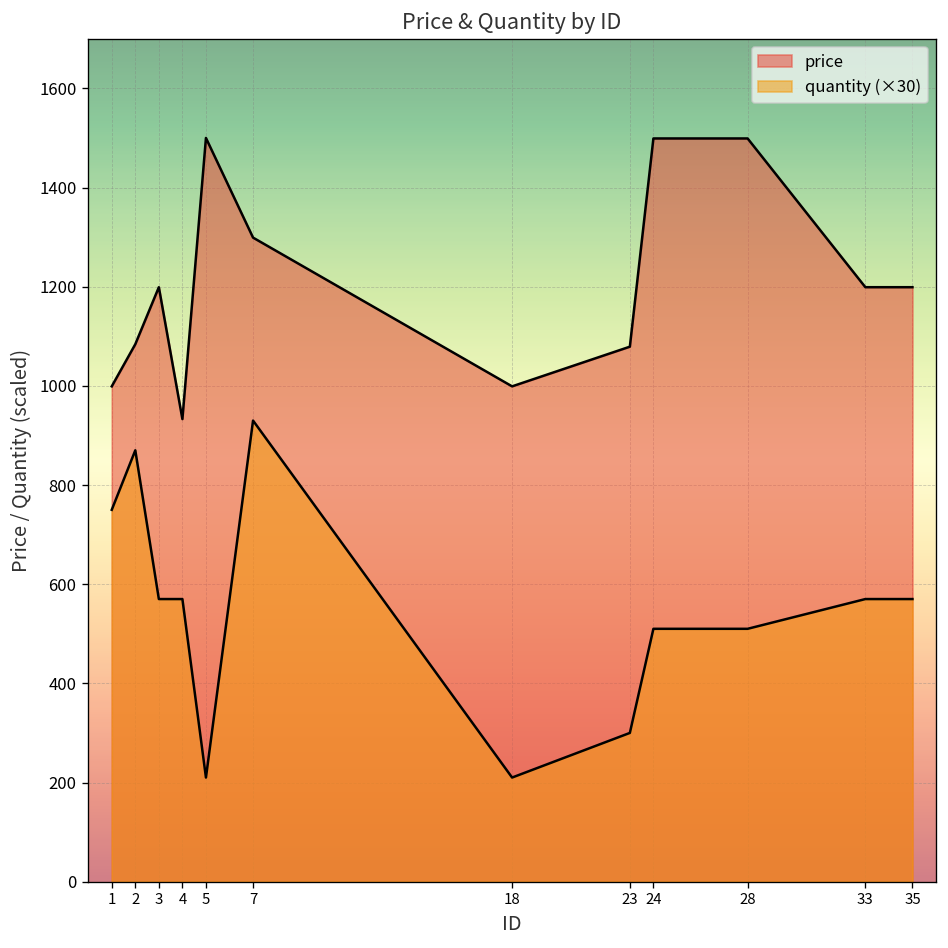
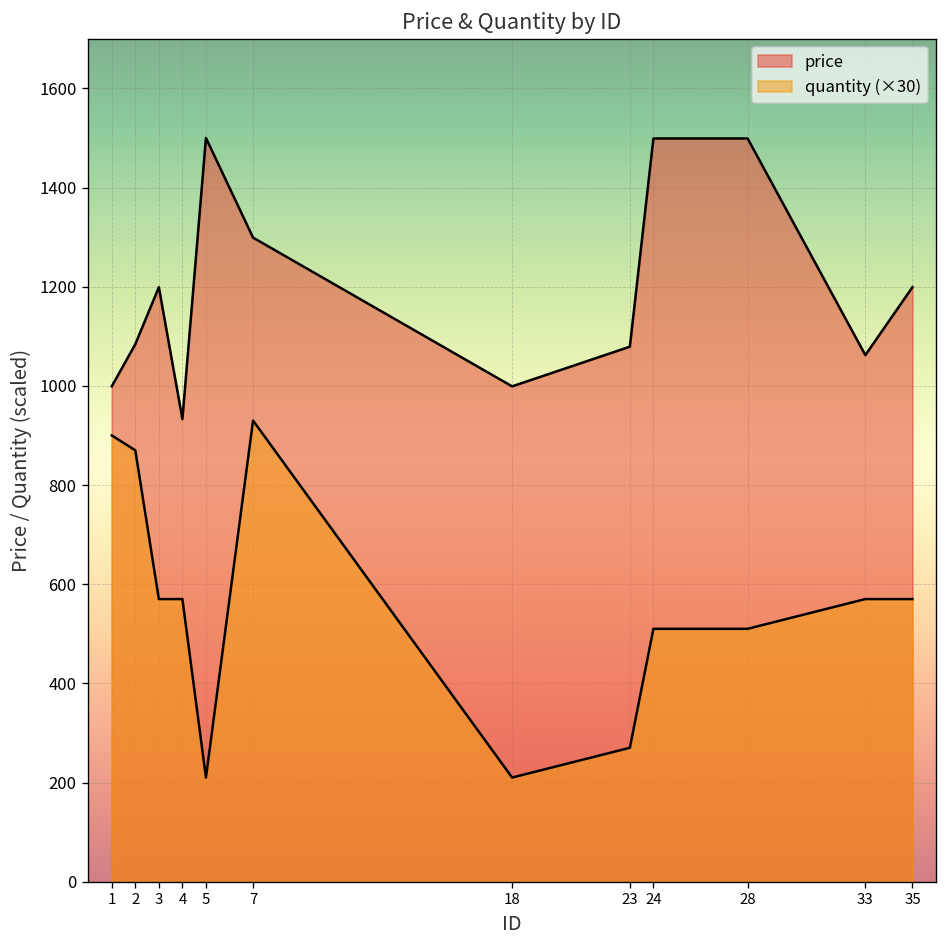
  {
    "price": {
      "1": 1000,
      "2": 1080,
      "3": 1200,
      "4": 930,
      "5": 1500,
      "7": 1300,
      "18": 1000,
      "23": 1080,
      "24": 1500,
      "28": 1500,
-     "33": 1200,
+     "33": 1060,
      "35": 1200
    },
    "quantity (×30)": {
-     "1": 750,
+     "1": 900,
      "2": 870,
      "3": 570,
      "4": 570,
      "5": 210,
      "7": 930,
      "18": 210,
-     "23": 300,
+     "23": 270,
      "24": 510,
      "28": 510,
      "33": 570,
      "35": 570
    }
  }
